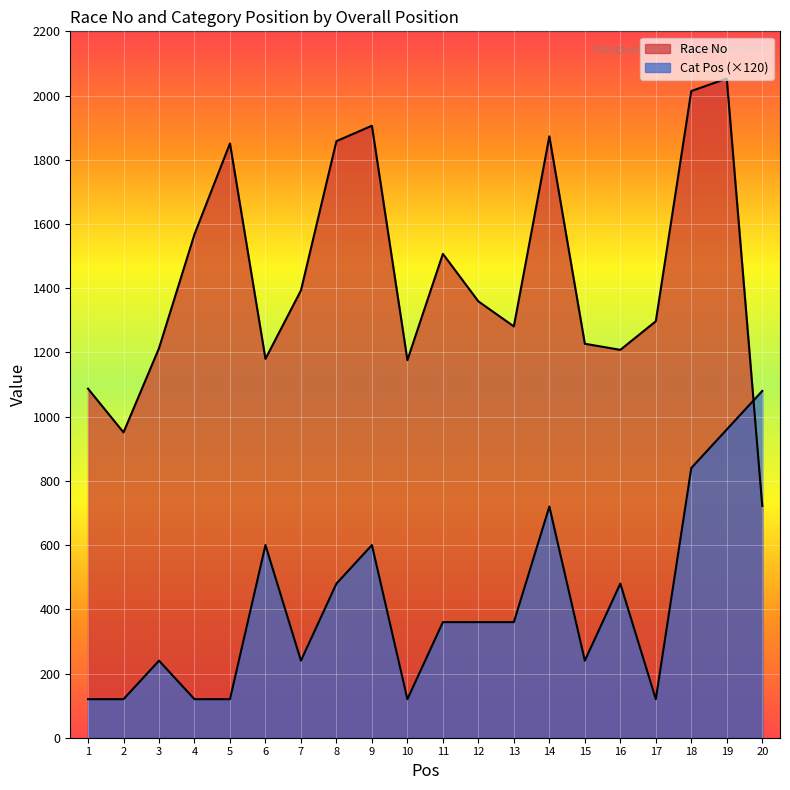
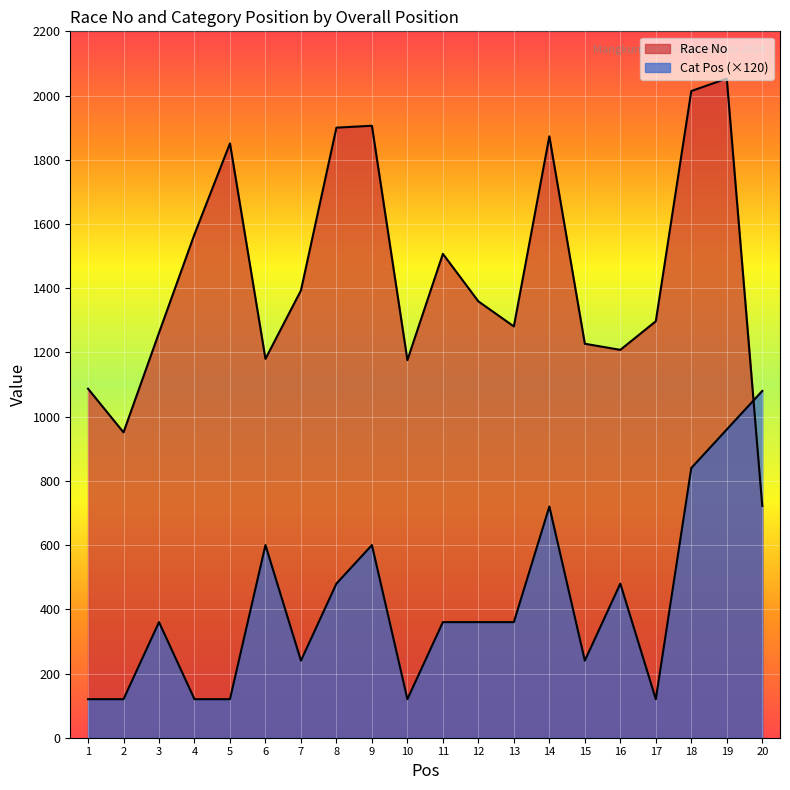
  {
    "Race No": {
      "1": 1090,
      "2": 950,
-     "3": 1210,
+     "3": 1260,
      "4": 1570,
      "5": 1850,
      "6": 1180,
      "7": 1390,
-     "8": 1860,
+     "8": 1900,
      "9": 1910,
      "10": 1180,
      "11": 1510,
      "12": 1360,
      "13": 1280,
      "14": 1870,
      "15": 1230,
      "16": 1210,
      "17": 1300,
      "18": 2010,
      "20": 720
    },
    "Cat Pos (×120)": {
      "1": 120,
      "2": 120,
-     "3": 240,
+     "3": 360,
      "4": 120,
      "5": 120,
      "6": 600,
      "7": 240,
      "8": 480,
      "9": 600,
      "10": 120,
      "11": 360,
      "12": 360,
      "13": 360,
      "14": 720,
      "15": 240,
      "16": 480,
      "17": 120,
      "18": 840,
      "19": 960,
      "20": 1080
    }
  }
